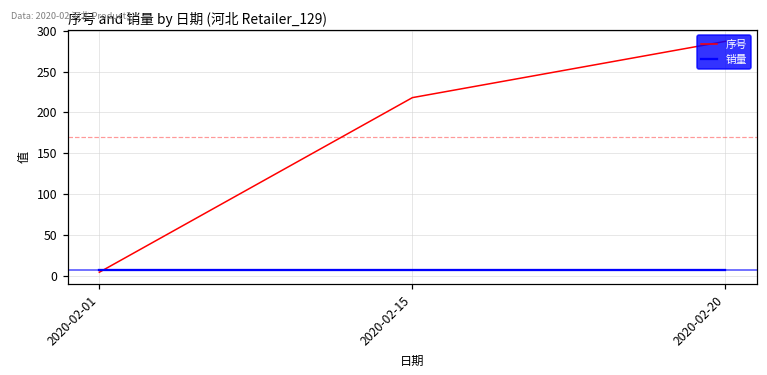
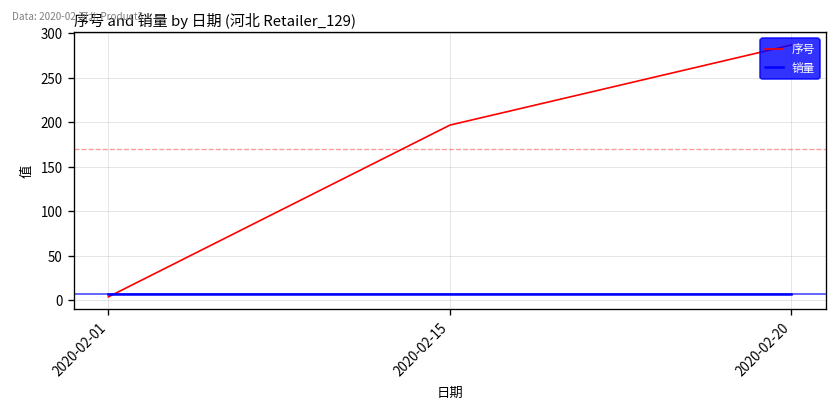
  {
    "序号": {
-     "2020-02-15": 220
+     "2020-02-15": 200
    },
    "销量": {
      "2020-02-15": 10,
      "2020-02-20": 10
    }
  }
